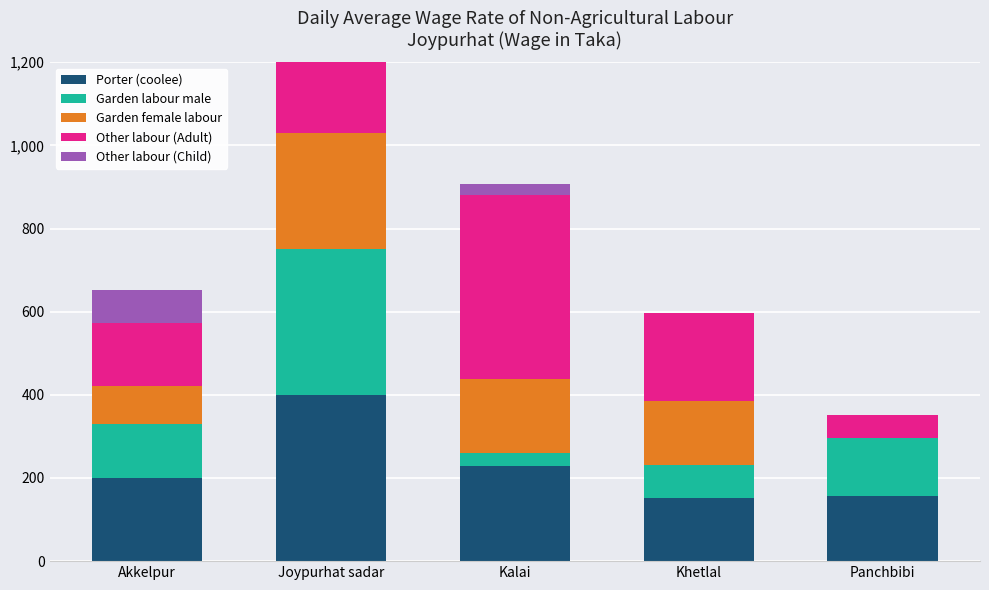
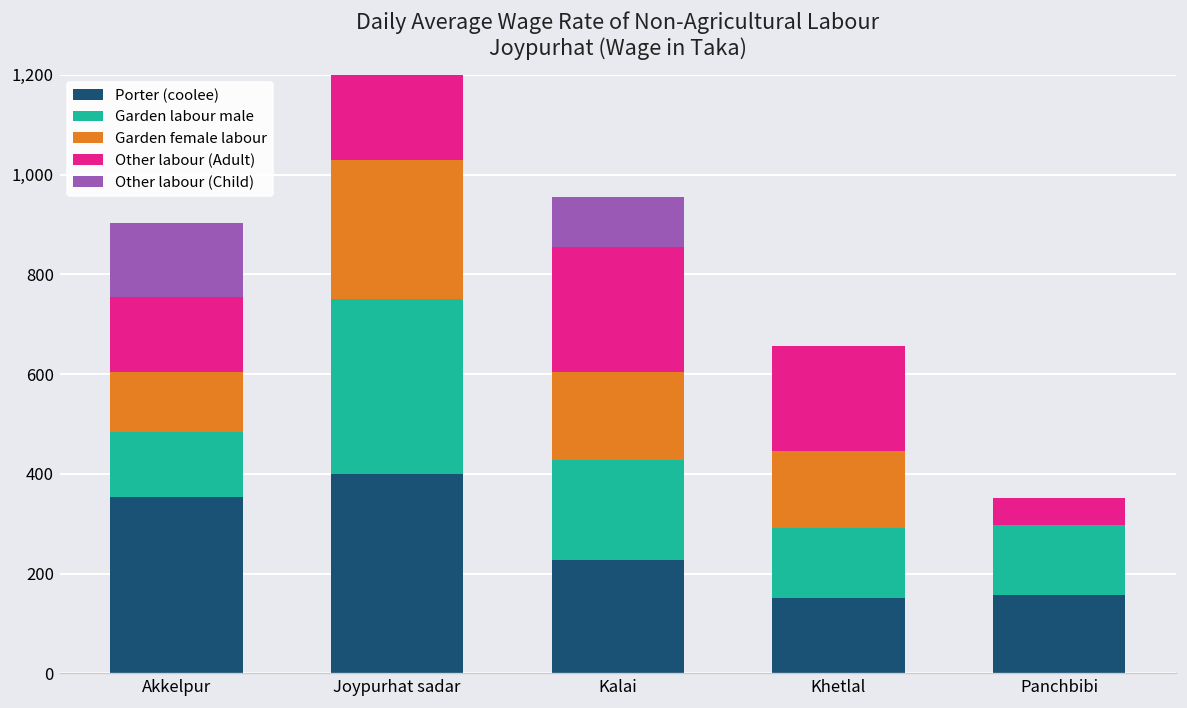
  {
    "Porter (coolee)": {
-     "Akkelpur": 200,
+     "Akkelpur": 350,
      "Joypurhat sadar": 400,
      "Kalai": 230,
      "Khetlal": 150,
      "Panchbibi": 160
    },
    "Garden labour male": {
      "Akkelpur": 130,
      "Joypurhat sadar": 350,
-     "Kalai": 30,
-     "Khetlal": 80,
+     "Kalai": 200,
+     "Khetlal": 140,
      "Panchbibi": 140
    },
    "Garden female labour": {
-     "Akkelpur": 90,
+     "Akkelpur": 120,
      "Joypurhat sadar": 280,
      "Kalai": 180,
      "Khetlal": 160,
      "Panchbibi": 0
    },
    "Other labour (Adult)": {
      "Akkelpur": 150,
-     "Kalai": 440,
+     "Kalai": 250,
      "Khetlal": 210,
      "Panchbibi": 50
    },
    "Other labour (Child)": {
-     "Akkelpur": 80,
-     "Kalai": 30,
+     "Akkelpur": 150,
+     "Kalai": 100,
      "Khetlal": 0,
      "Panchbibi": 0
    }
  }
